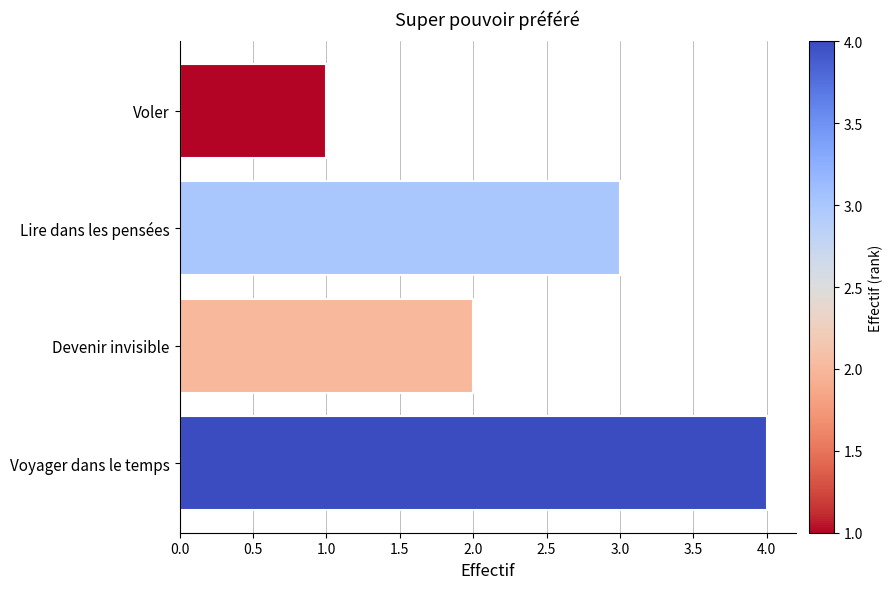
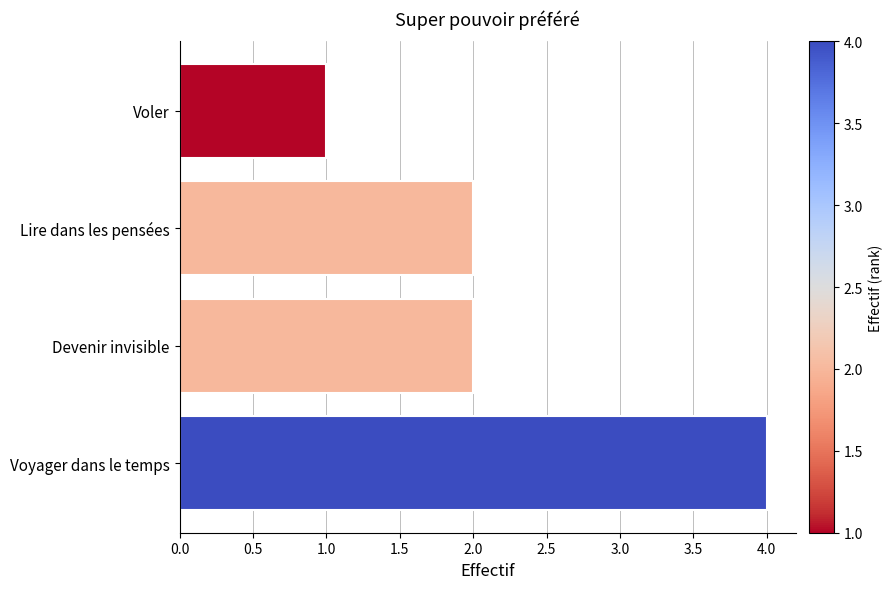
  {
    "Voler": 1,
-   "Lire dans les pensées": 3,
+   "Lire dans les pensées": 2,
    "Devenir invisible": 2,
    "Voyager dans le temps": 4
  }
